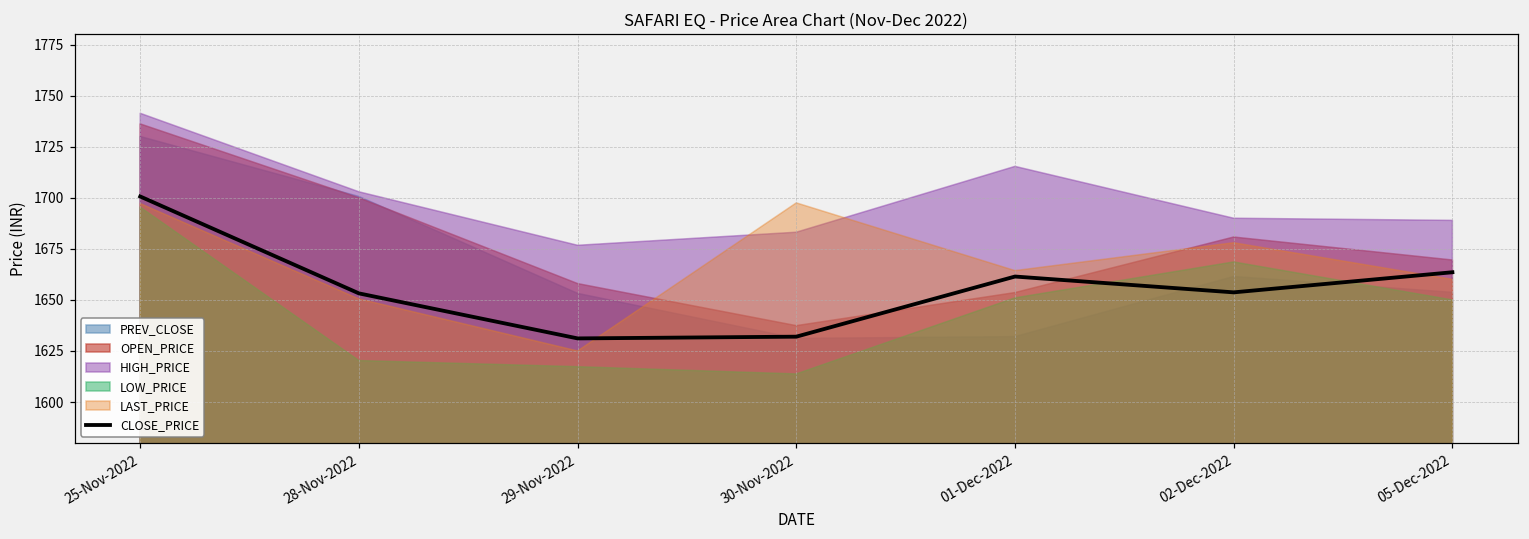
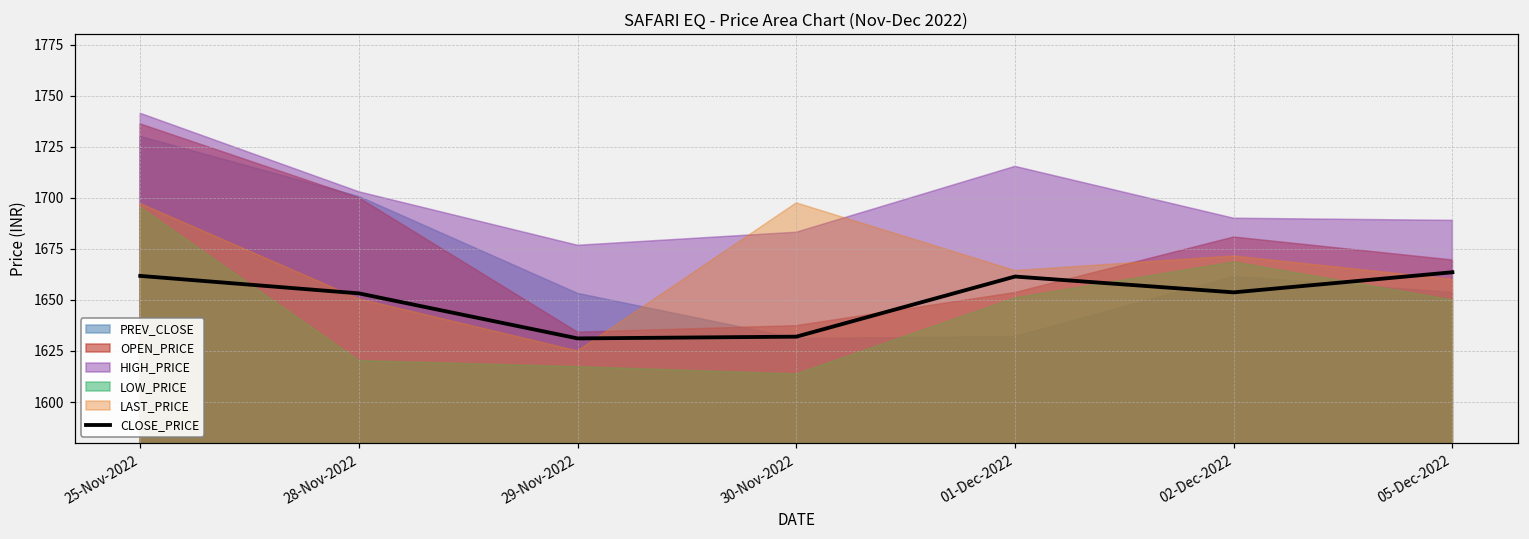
  {
    "CLOSE_PRICE": {
-     "25-Nov-2022": 1701,
+     "25-Nov-2022": 1662,
      "28-Nov-2022": 1653,
      "29-Nov-2022": 1631,
      "01-Dec-2022": 1661,
      "02-Dec-2022": 1654,
      "05-Dec-2022": 1664
    },
    "PREV_CLOSE": {
      "25-Nov-2022": 1730,
      "29-Nov-2022": 1653,
      "01-Dec-2022": 1632,
      "02-Dec-2022": 1661,
      "05-Dec-2022": 1654
    },
    "OPEN_PRICE": {
      "25-Nov-2022": 1736,
-     "29-Nov-2022": 1658,
+     "29-Nov-2022": 1634,
      "30-Nov-2022": 1637,
      "01-Dec-2022": 1654,
      "02-Dec-2022": 1681,
      "05-Dec-2022": 1670
    },
    "HIGH_PRICE": {
      "25-Nov-2022": 1741,
      "28-Nov-2022": 1703,
      "29-Nov-2022": 1677,
      "30-Nov-2022": 1683,
      "01-Dec-2022": 1715,
      "02-Dec-2022": 1690,
      "05-Dec-2022": 1689
    },
    "LOW_PRICE": {
      "25-Nov-2022": 1695,
      "28-Nov-2022": 1620,
      "29-Nov-2022": 1617,
      "30-Nov-2022": 1614,
      "01-Dec-2022": 1651,
      "02-Dec-2022": 1669,
      "05-Dec-2022": 1650
    },
    "LAST_PRICE": {
      "25-Nov-2022": 1697,
      "28-Nov-2022": 1651,
      "29-Nov-2022": 1625,
      "30-Nov-2022": 1698,
      "01-Dec-2022": 1664,
-     "02-Dec-2022": 1678,
+     "02-Dec-2022": 1672,
      "05-Dec-2022": 1660
    }
  }
